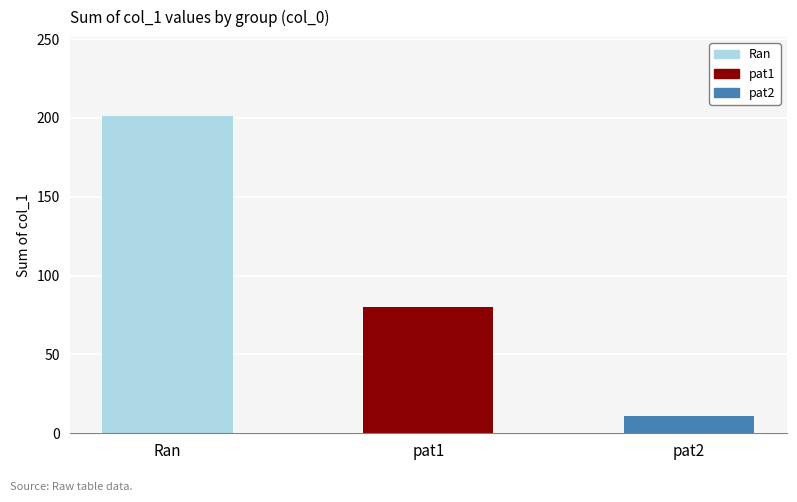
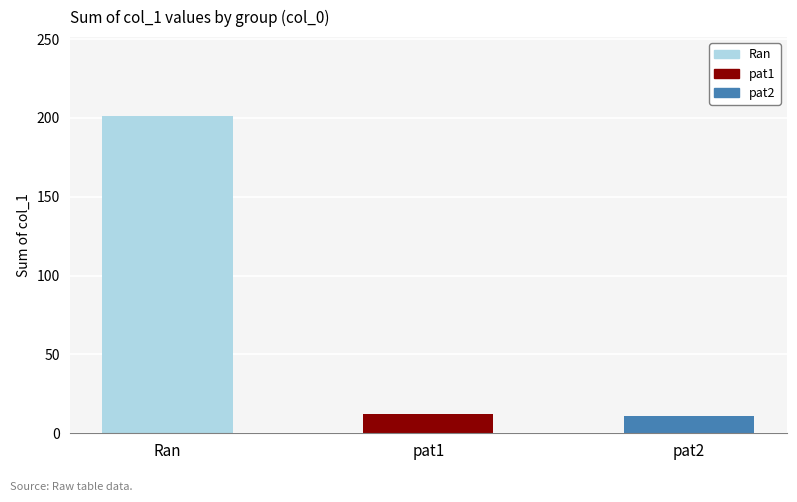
  {
    "Ran": 201,
-   "pat1": 80,
+   "pat1": 12,
    "pat2": 11
  }
